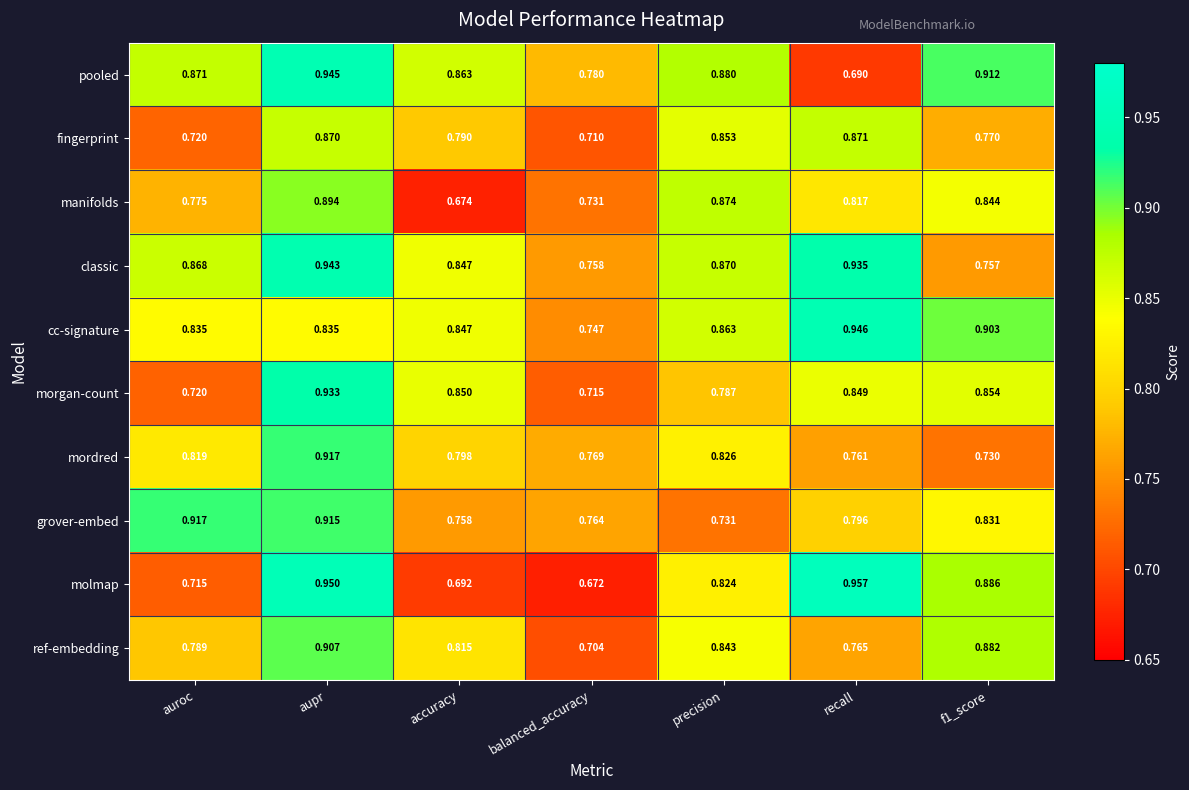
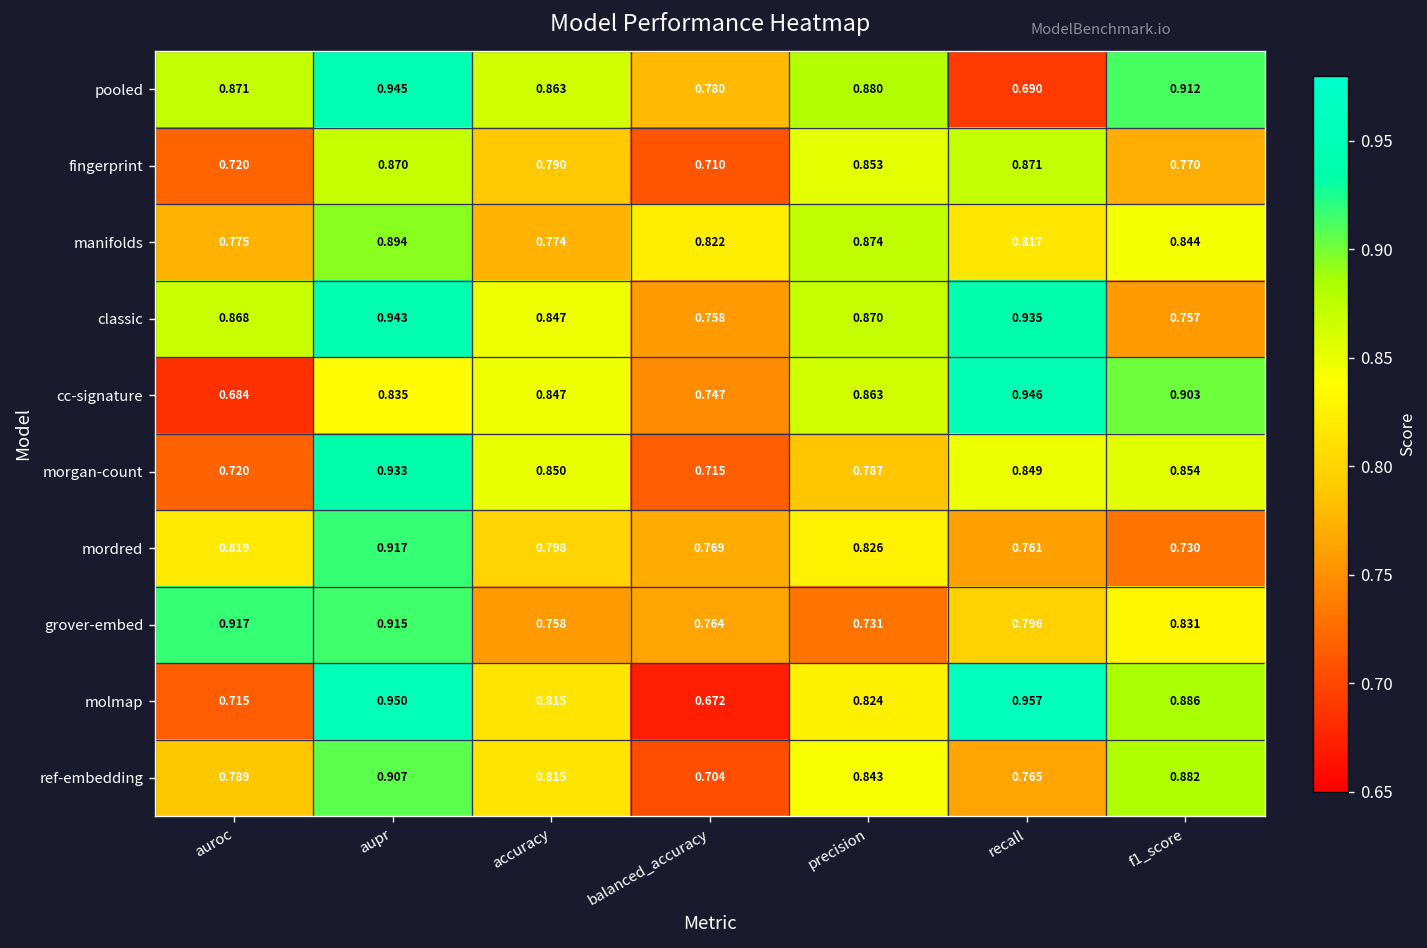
  {
    "pooled": {
      "auroc": 0.871,
      "aupr": 0.945,
      "accuracy": 0.863,
      "balanced_accuracy": 0.780,
      "precision": 0.880,
      "recall": 0.690,
      "f1_score": 0.912
    },
    "fingerprint": {
      "auroc": 0.720,
      "aupr": 0.870,
      "accuracy": 0.790,
      "balanced_accuracy": 0.710,
      "precision": 0.853,
      "recall": 0.871,
      "f1_score": 0.770
    },
    "manifolds": {
      "auroc": 0.775,
      "aupr": 0.894,
-     "accuracy": 0.674,
-     "balanced_accuracy": 0.731,
+     "accuracy": 0.774,
+     "balanced_accuracy": 0.822,
      "precision": 0.874,
      "recall": 0.817,
      "f1_score": 0.844
    },
    "classic": {
      "auroc": 0.868,
      "aupr": 0.943,
      "accuracy": 0.847,
      "balanced_accuracy": 0.758,
      "precision": 0.870,
      "recall": 0.935,
      "f1_score": 0.757
    },
    "cc-signature": {
-     "auroc": 0.835,
+     "auroc": 0.684,
      "aupr": 0.835,
      "accuracy": 0.847,
      "balanced_accuracy": 0.747,
      "precision": 0.863,
      "recall": 0.946,
      "f1_score": 0.903
    },
    "morgan-count": {
      "auroc": 0.720,
      "aupr": 0.933,
      "accuracy": 0.850,
      "balanced_accuracy": 0.715,
      "precision": 0.787,
      "recall": 0.849,
      "f1_score": 0.854
    },
    "mordred": {
      "auroc": 0.819,
      "aupr": 0.917,
      "accuracy": 0.798,
      "balanced_accuracy": 0.769,
      "precision": 0.826,
      "recall": 0.761,
      "f1_score": 0.730
    },
    "grover-embed": {
      "auroc": 0.917,
      "aupr": 0.915,
      "accuracy": 0.758,
      "balanced_accuracy": 0.764,
      "precision": 0.731,
      "recall": 0.796,
      "f1_score": 0.831
    },
    "molmap": {
      "auroc": 0.715,
      "aupr": 0.950,
-     "accuracy": 0.692,
+     "accuracy": 0.815,
      "balanced_accuracy": 0.672,
      "precision": 0.824,
      "recall": 0.957,
      "f1_score": 0.886
    },
    "ref-embedding": {
      "auroc": 0.789,
      "aupr": 0.907,
      "accuracy": 0.815,
      "balanced_accuracy": 0.704,
      "precision": 0.843,
      "recall": 0.765,
      "f1_score": 0.882
    }
  }
